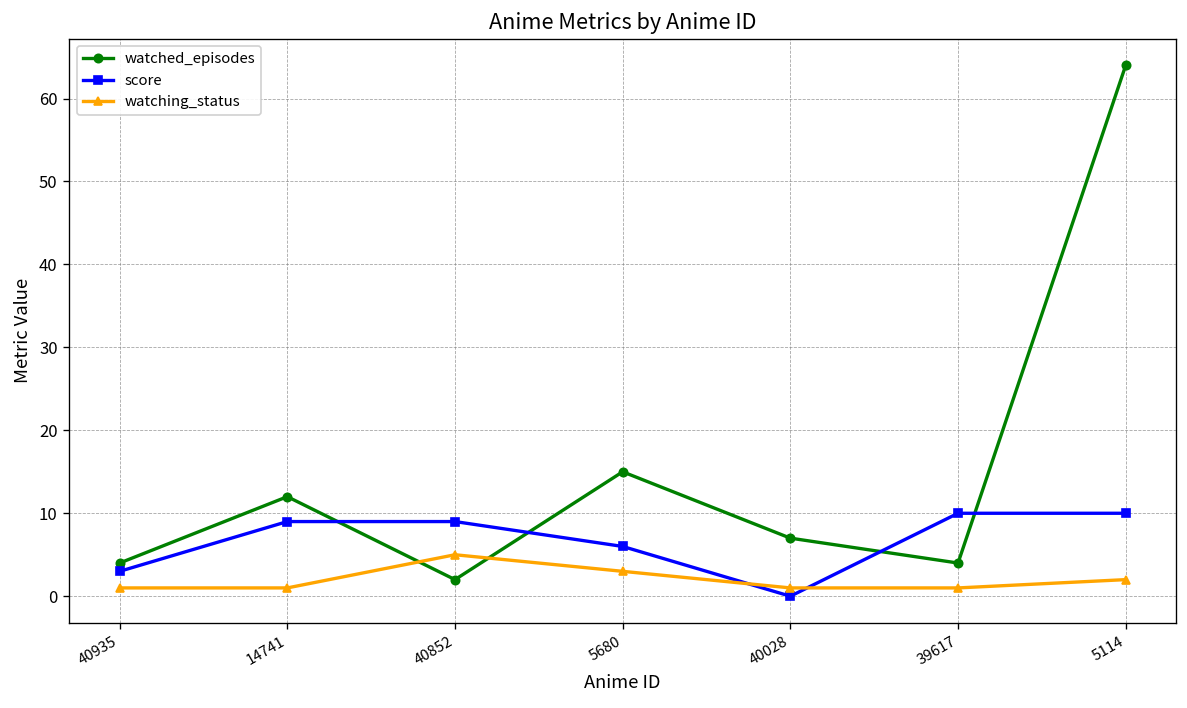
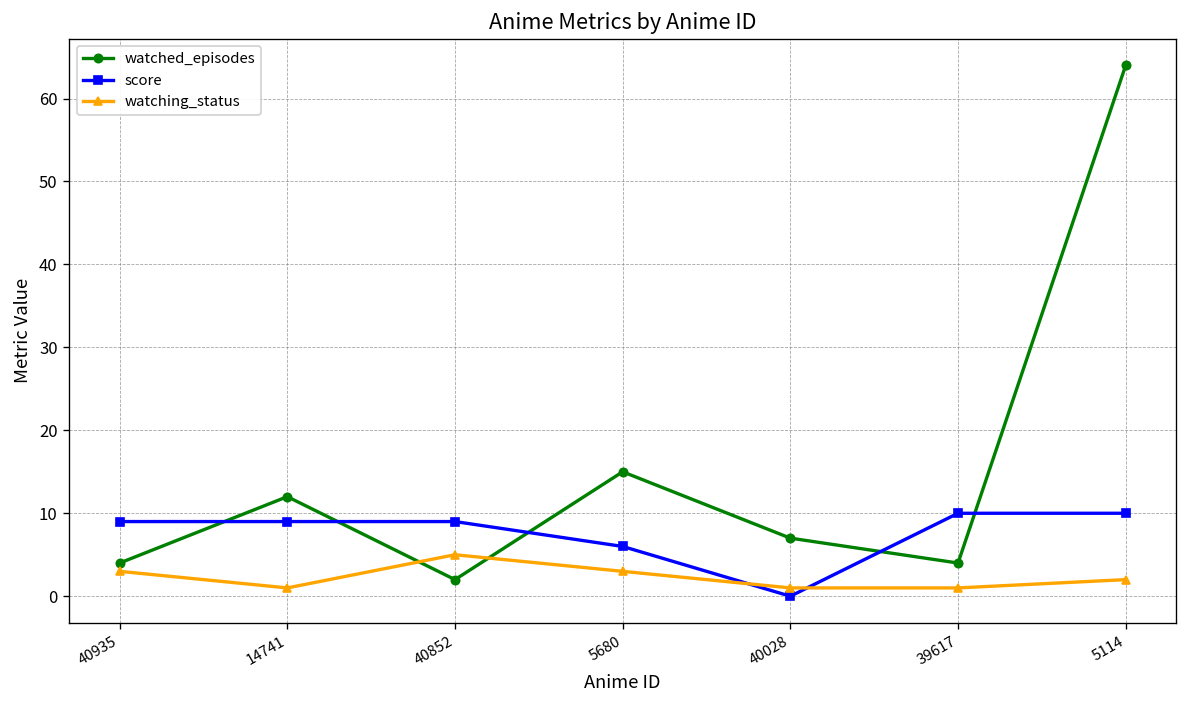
  {
    "watched_episodes": {
      "40935": 4,
      "14741": 12,
      "40852": 2,
      "5680": 15,
      "40028": 7,
      "39617": 4,
      "5114": 64
    },
    "score": {
-     "40935": 3,
+     "40935": 9,
      "14741": 9,
      "40852": 9,
      "5680": 6,
      "40028": 0,
      "39617": 10,
      "5114": 10
    },
    "watching_status": {
-     "40935": 1,
+     "40935": 3,
      "14741": 1,
      "40852": 5,
      "5680": 3,
      "40028": 1,
      "39617": 1,
      "5114": 2
    }
  }
